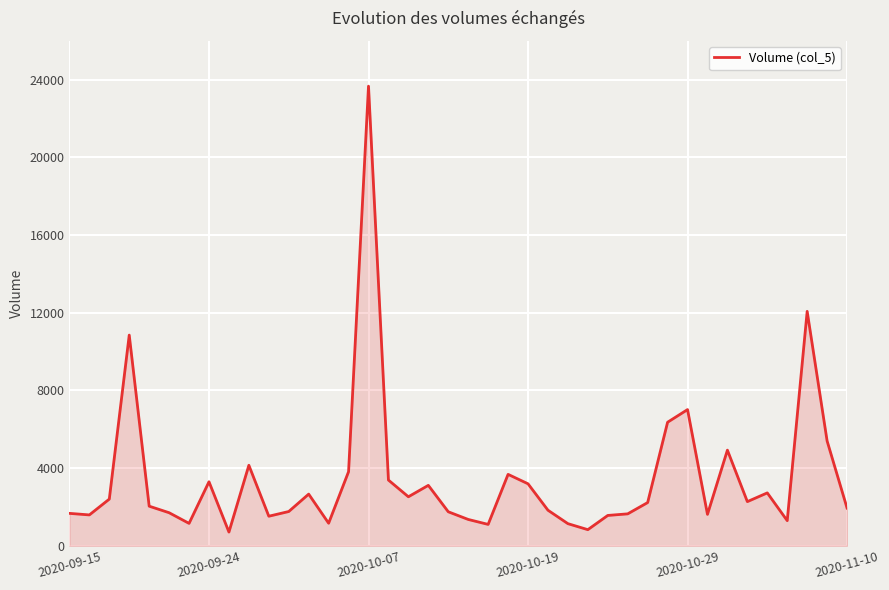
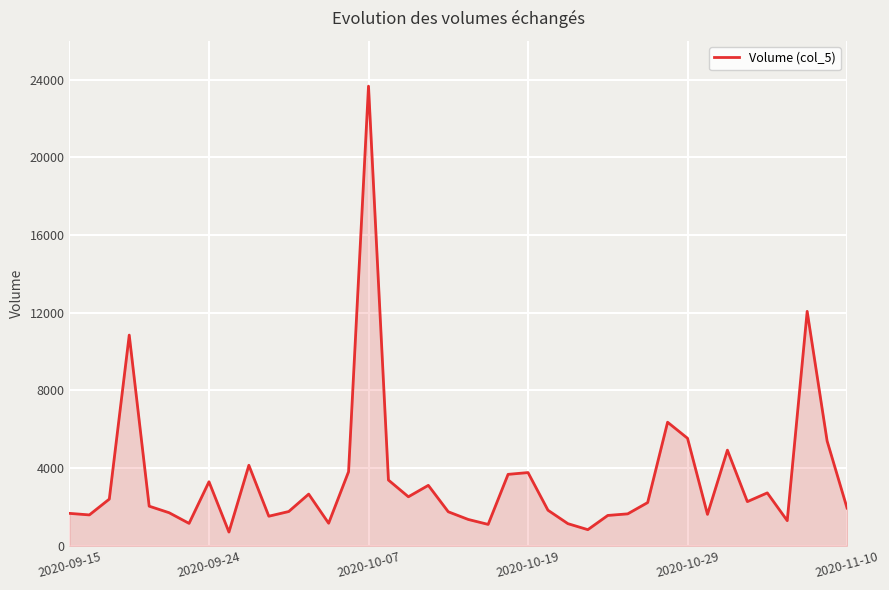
  {
    "2020-09-15": 1700,
    "2020-09-24": 3300,
    "2020-10-07": 23700,
-   "2020-10-19": 3200,
-   "2020-10-29": 7000,
+   "2020-10-19": 3800,
+   "2020-10-29": 5500,
    "2020-11-10": 1900
  }
